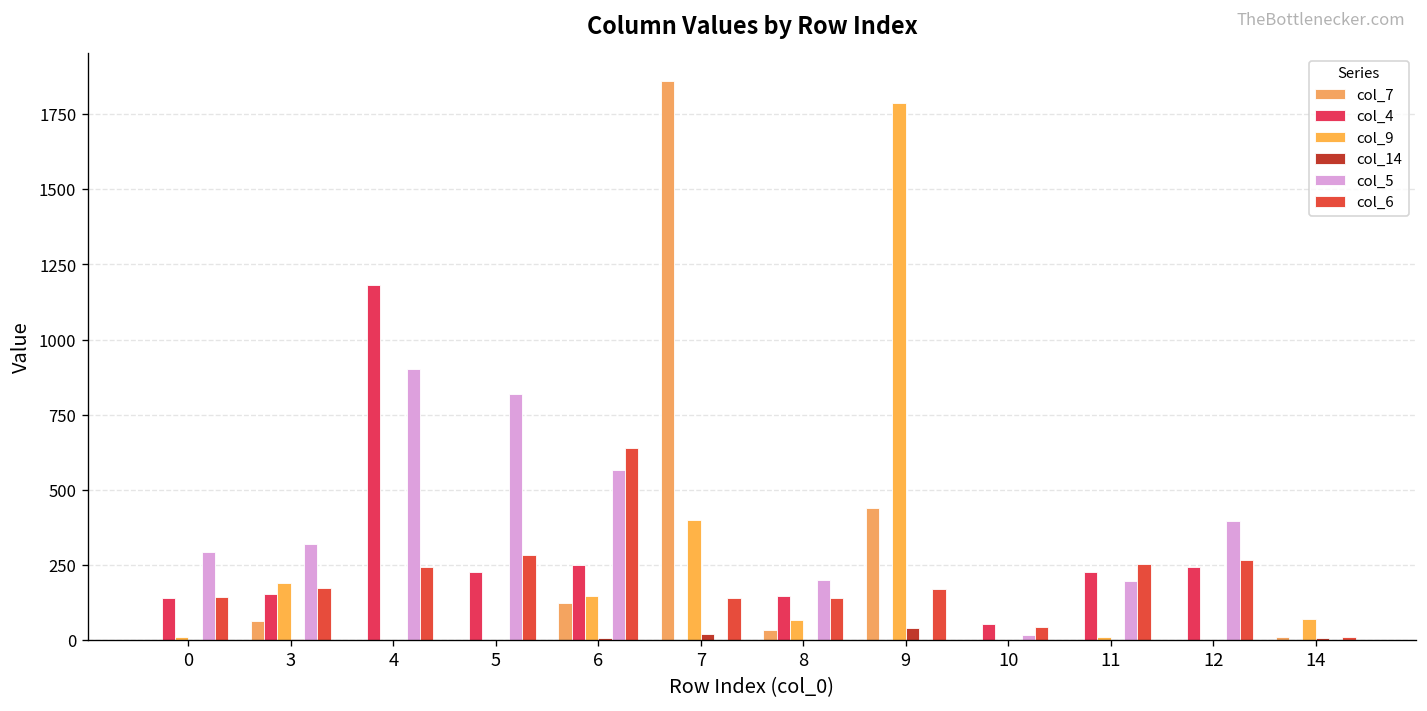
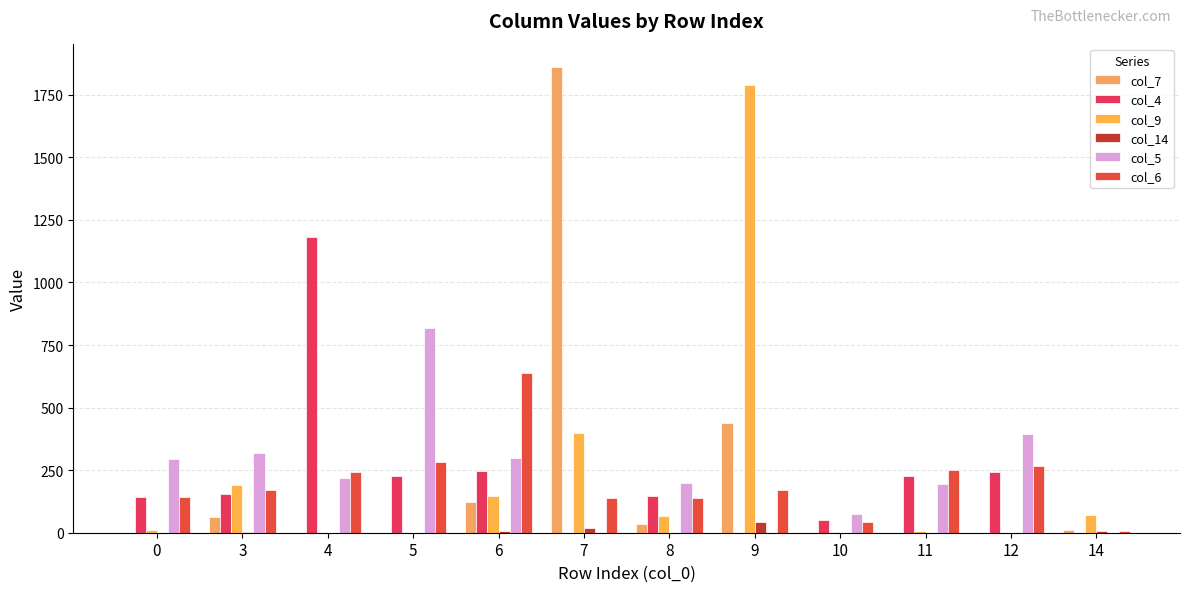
  {
    "col_5": {
      "0": 290,
      "3": 320,
-     "4": 900,
+     "4": 220,
      "5": 820,
-     "6": 570,
+     "6": 300,
      "7": 0,
      "8": 200,
      "9": 0,
-     "10": 20,
+     "10": 70,
      "11": 200,
      "12": 400,
      "14": 0
    }
  }
